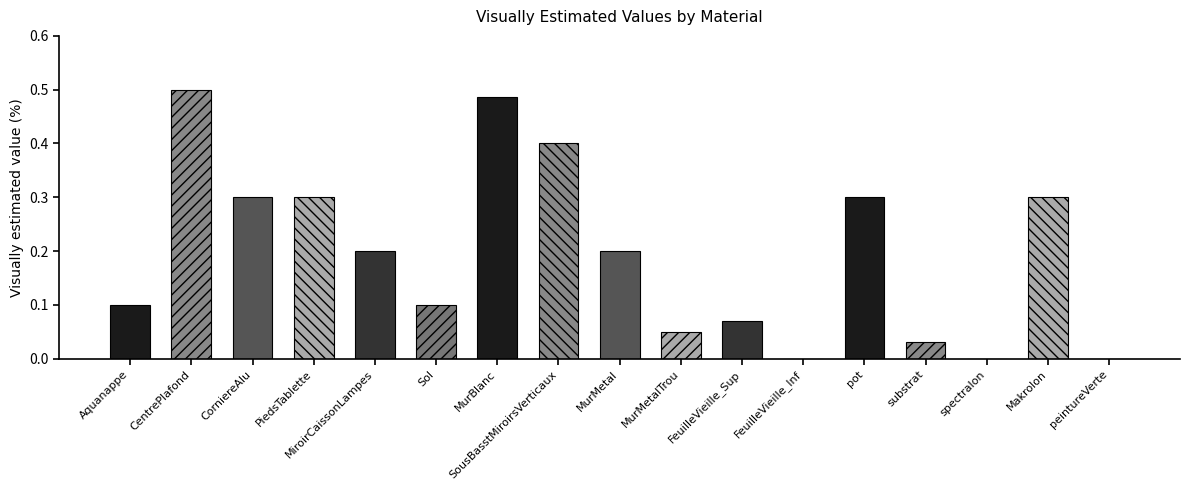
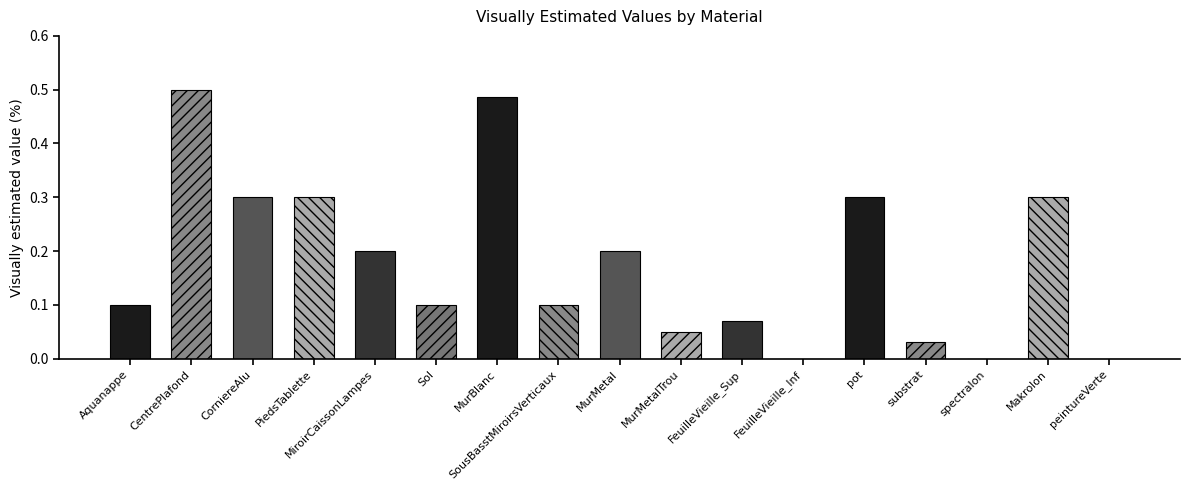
  {
    "Aquanappe": 0.1,
    "CentrePlafond": 0.5,
    "CorniereAlu": 0.3,
    "PiedsTablette": 0.3,
    "MiroirCaissonLampes": 0.2,
    "Sol": 0.1,
    "MurBlanc": 0.49,
-   "SousBasstMiroirsVerticaux": 0.4,
+   "SousBasstMiroirsVerticaux": 0.1,
    "MurMetal": 0.2,
    "MurMetalTrou": 0.05,
    "FeuilleVieille_Sup": 0.07,
    "FeuilleVieille_Inf": 0.0,
    "pot": 0.3,
    "substrat": 0.03,
    "spectralon": 0.0,
    "Makrolon": 0.3,
    "peintureVerte": 0.0
  }
